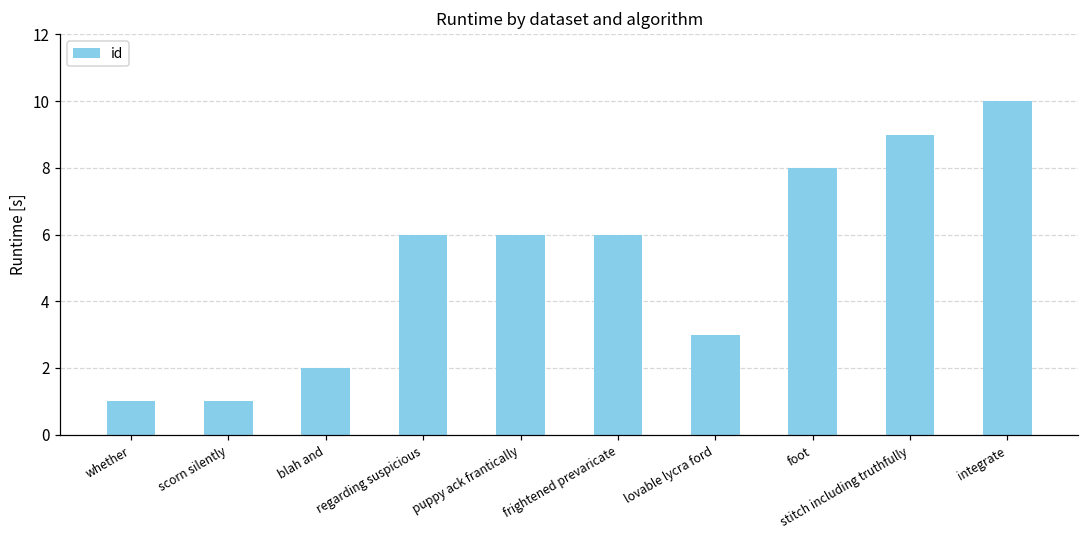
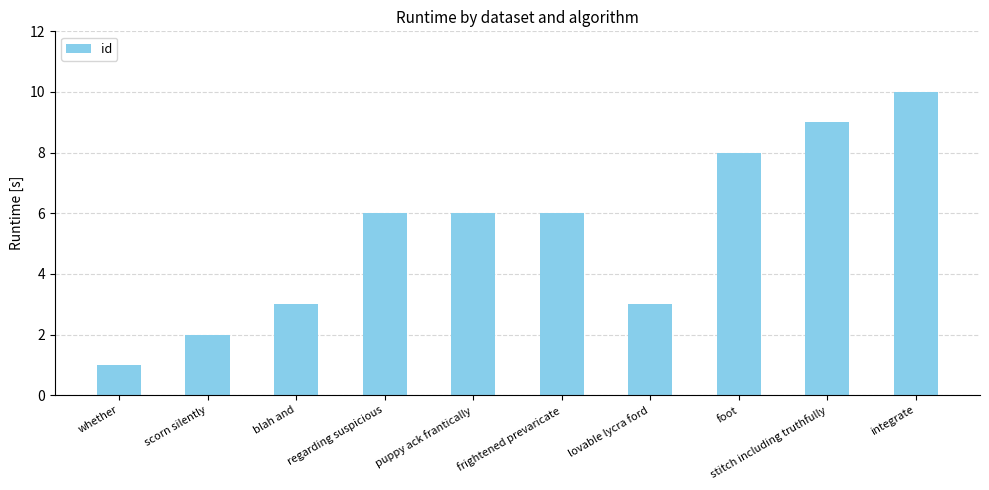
  {
    "whether": 1,
-   "scorn silently": 1,
-   "blah and": 2,
+   "scorn silently": 2,
+   "blah and": 3,
    "regarding suspicious": 6,
    "puppy ack frantically": 6,
    "frightened prevaricate": 6,
    "lovable lycra ford": 3,
    "foot": 8,
    "stitch including truthfully": 9,
    "integrate": 10
  }
